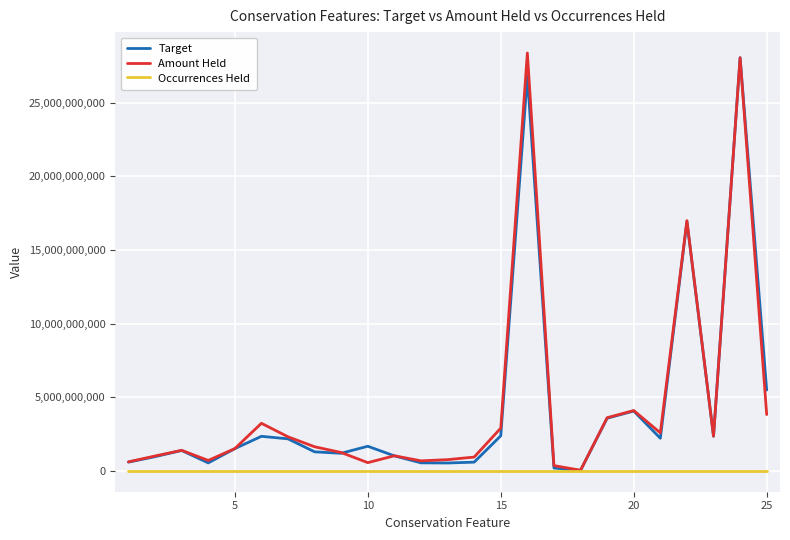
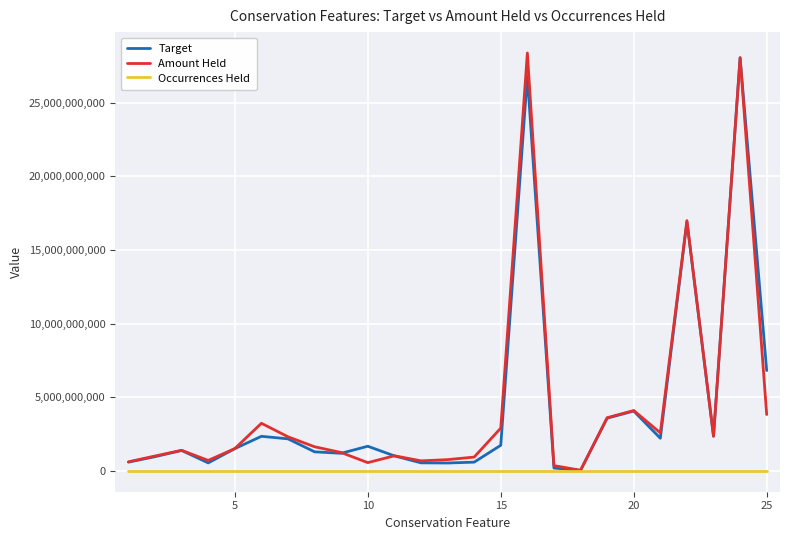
  {
    "Target": {
      "10": "1,700,000,000",
-     "15": "2,400,000,000",
-     "25": "5,500,000,000"
+     "15": "1,700,000,000",
+     "25": "6,800,000,000"
    },
    "Amount Held": {
      "10": "600,000,000",
      "15": "2,900,000,000",
      "25": "3,800,000,000"
    },
    "Occurrences Held": {
      "5": "0",
      "10": "0",
      "15": "0",
      "20": "0",
      "25": "0"
    }
  }
